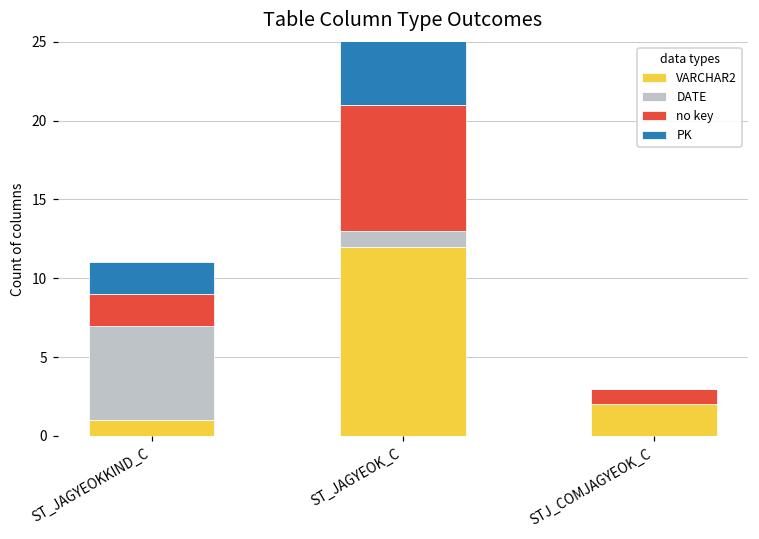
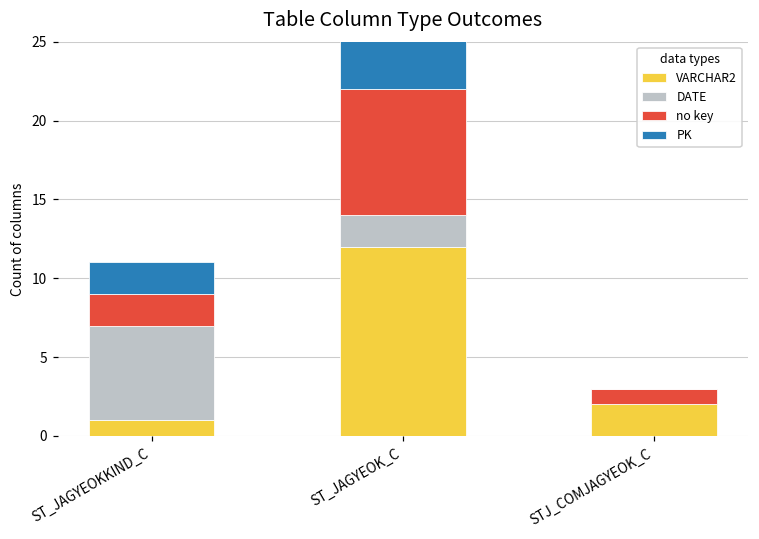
  {
    "VARCHAR2": {
      "ST_JAGYEOKKIND_C": 1,
      "ST_JAGYEOK_C": 12,
      "STJ_COMJAGYEOK_C": 2
    },
    "DATE": {
      "ST_JAGYEOKKIND_C": 6,
-     "ST_JAGYEOK_C": 1,
+     "ST_JAGYEOK_C": 2,
      "STJ_COMJAGYEOK_C": 0
    },
    "no key": {
      "ST_JAGYEOKKIND_C": 2,
      "ST_JAGYEOK_C": 8,
      "STJ_COMJAGYEOK_C": 1
    },
    "PK": {
      "ST_JAGYEOKKIND_C": 2,
      "STJ_COMJAGYEOK_C": 0
    }
  }
